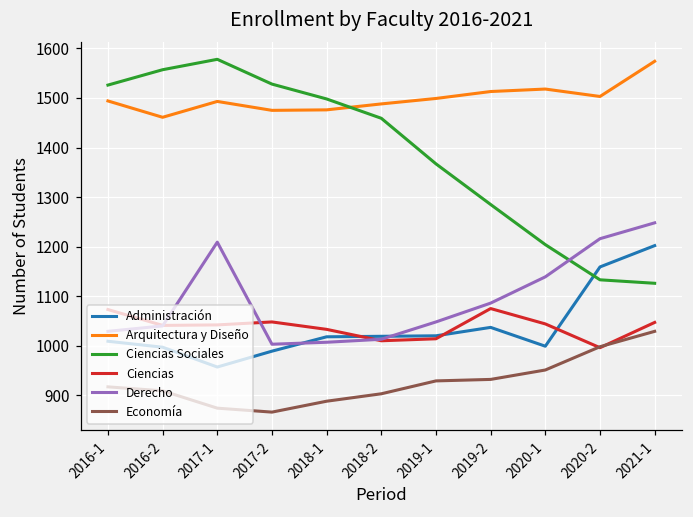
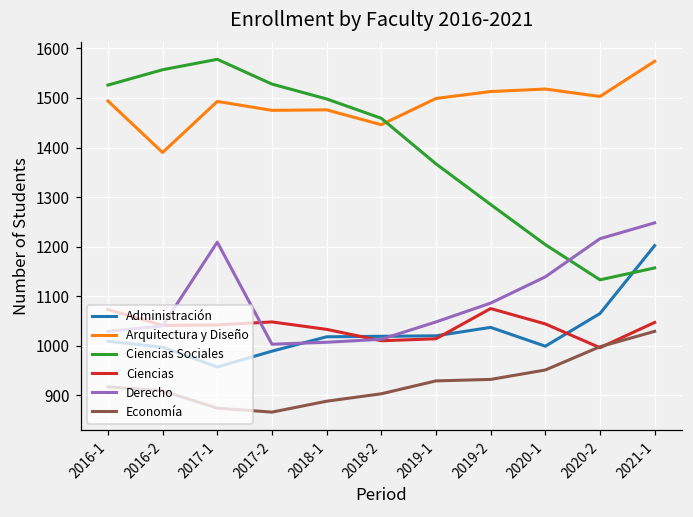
  {
    "Administración": {
      "2017-2": 990,
      "2018-1": 1020,
      "2018-2": 1020,
      "2019-1": 1020,
      "2019-2": 1040,
      "2020-1": 1000,
-     "2020-2": 1160,
+     "2020-2": 1070,
      "2021-1": 1200
    },
    "Arquitectura y Diseño": {
      "2016-1": 1490,
-     "2016-2": 1460,
+     "2016-2": 1390,
      "2017-1": 1490,
      "2017-2": 1480,
      "2018-1": 1480,
-     "2018-2": 1490,
+     "2018-2": 1450,
      "2019-1": 1500,
      "2019-2": 1510,
      "2020-1": 1520,
      "2020-2": 1500,
      "2021-1": 1570
    },
    "Ciencias Sociales": {
      "2016-1": 1530,
      "2016-2": 1560,
      "2017-1": 1580,
      "2017-2": 1530,
      "2018-1": 1500,
      "2018-2": 1460,
      "2019-1": 1370,
      "2019-2": 1290,
      "2020-1": 1200,
      "2020-2": 1130,
-     "2021-1": 1130
+     "2021-1": 1160
    },
    "Ciencias": {
      "2016-1": 1070,
      "2017-2": 1050,
      "2018-1": 1030,
      "2019-1": 1010,
      "2019-2": 1080,
      "2020-1": 1040,
      "2021-1": 1050
    },
    "Derecho": {
      "2017-1": 1210,
      "2017-2": 1000,
      "2018-1": 1010,
      "2019-1": 1050,
      "2019-2": 1090,
      "2020-1": 1140,
      "2020-2": 1220,
      "2021-1": 1250
    },
    "Economía": {
      "2017-2": 870,
      "2018-1": 890,
      "2018-2": 900,
      "2019-1": 930,
      "2019-2": 930,
      "2020-1": 950,
      "2021-1": 1030
    }
  }
